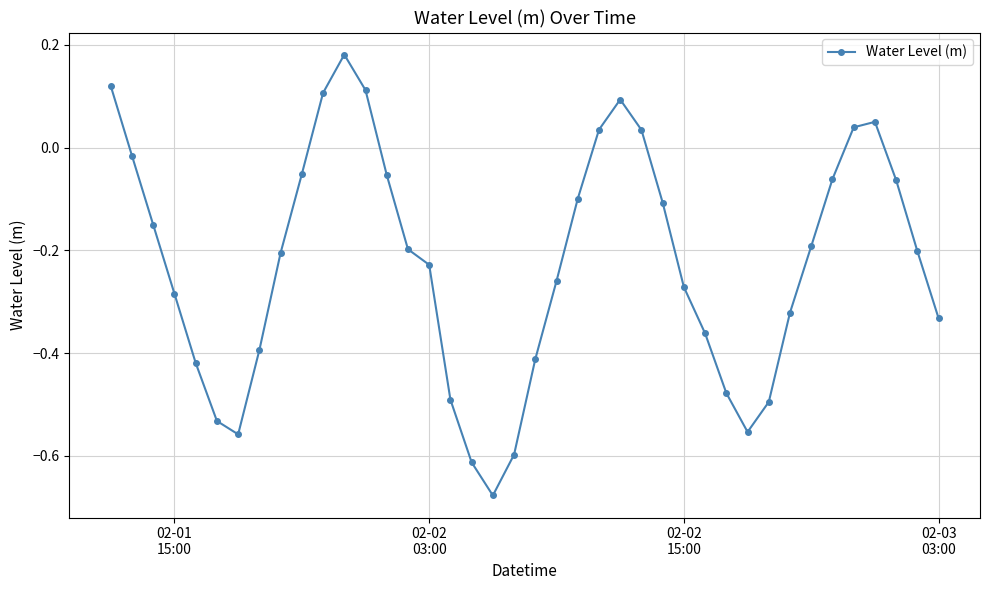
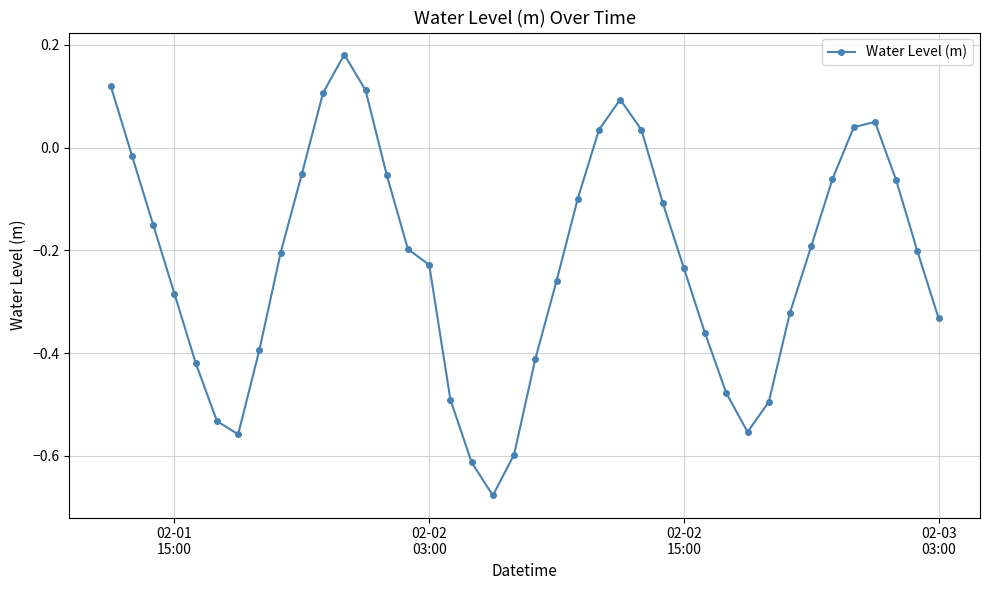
  {
    "02-01 15:00": -0.28,
    "02-02 03:00": -0.23,
-   "02-02 15:00": -0.27,
+   "02-02 15:00": -0.23,
    "02-03 03:00": -0.33
  }
